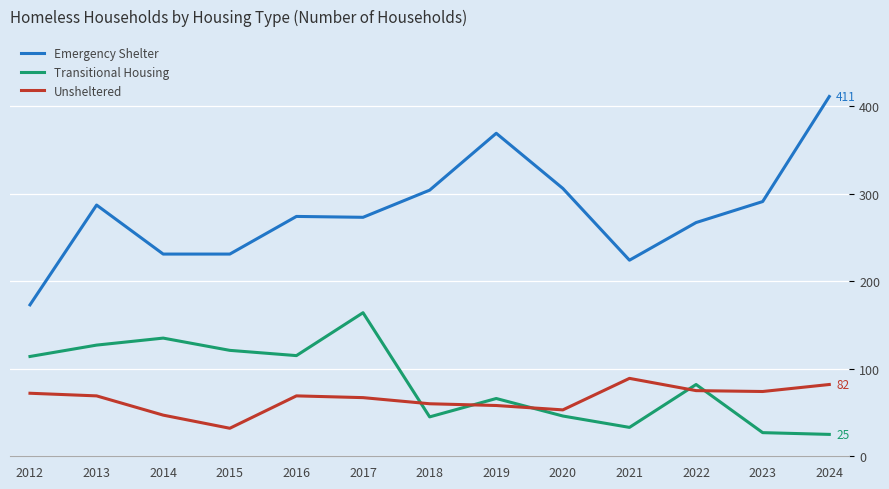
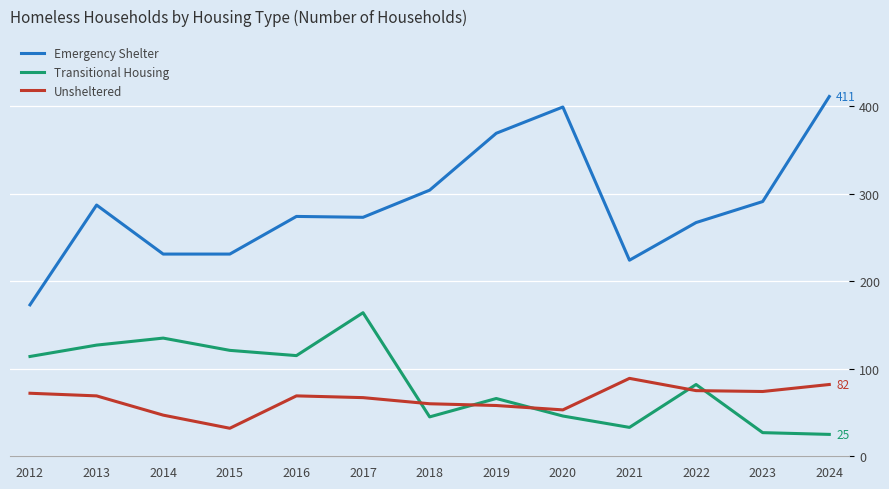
  {
    "Emergency Shelter": {
      "2012": 170,
      "2013": 290,
      "2014": 230,
      "2015": 230,
      "2016": 270,
      "2017": 270,
      "2018": 300,
      "2019": 370,
-     "2020": 310,
+     "2020": 400,
      "2021": 220,
      "2022": 270,
      "2023": 290
    },
    "Transitional Housing": {
      "2024": 25
    },
    "Unsheltered": {
      "2024": 82
    }
  }
